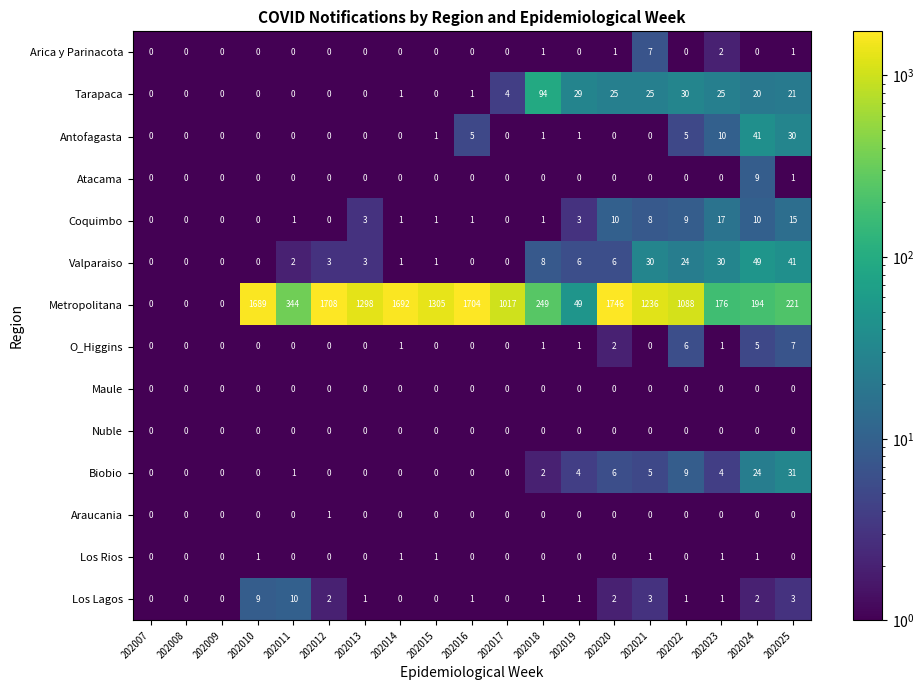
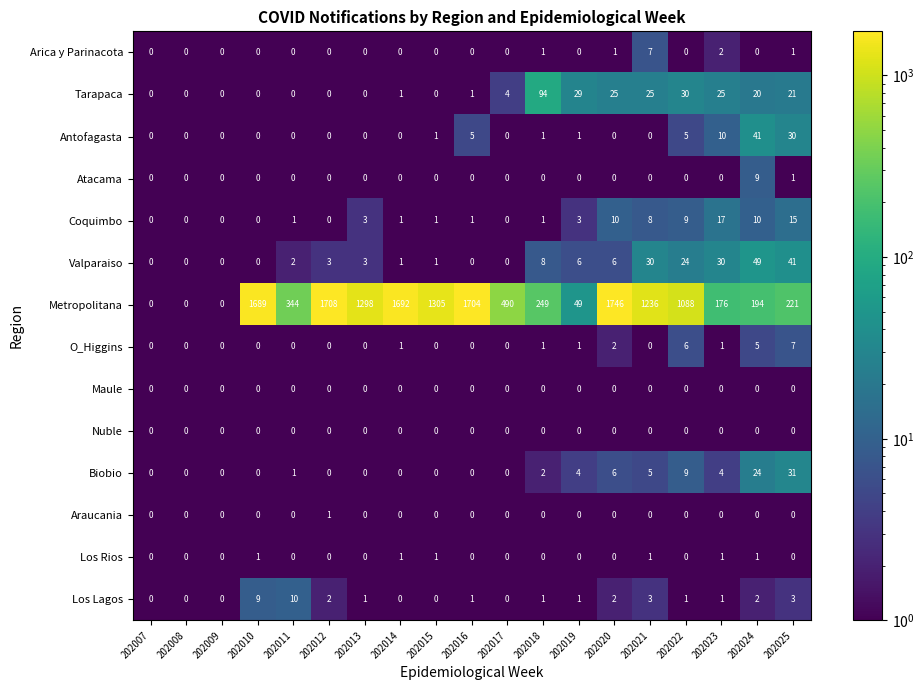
  {
    "Metropolitana": {
      "202007": 0,
      "202008": 0,
      "202009": 0,
      "202010": 1689,
      "202011": 344,
      "202012": 1708,
      "202013": 1298,
      "202014": 1692,
      "202015": 1305,
      "202016": 1704,
-     "202017": 1017,
+     "202017": 490,
      "202018": 249,
      "202019": 49,
      "202020": 1746,
      "202021": 1236,
      "202022": 1088,
      "202023": 176,
      "202024": 194,
      "202025": 221
    }
  }
